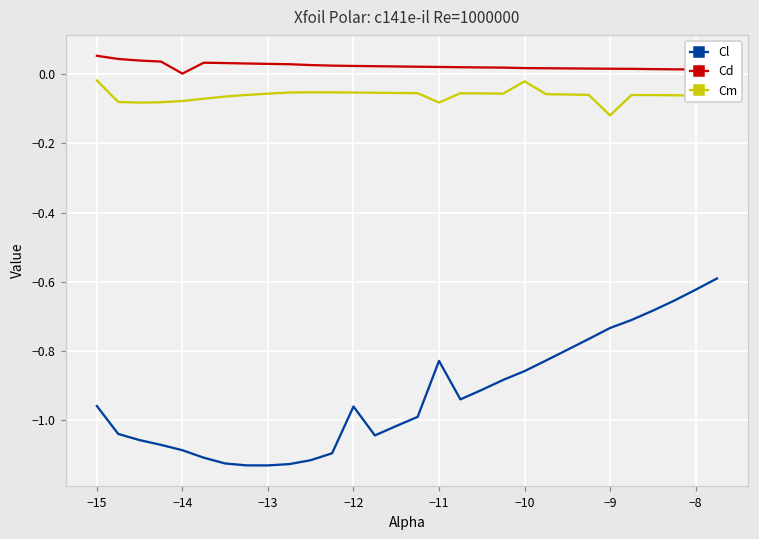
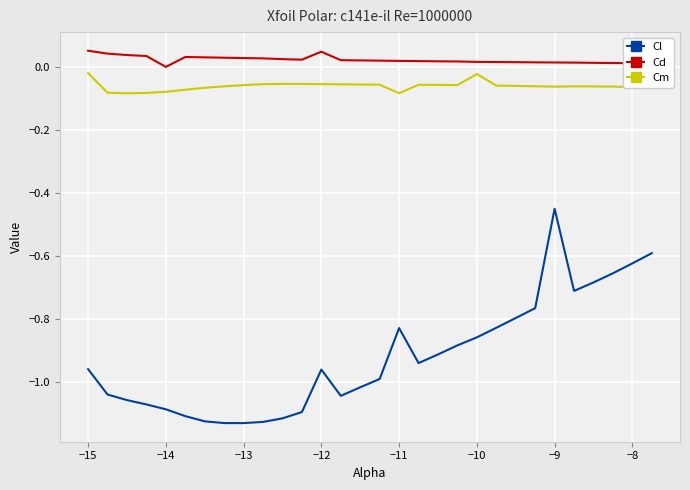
  {
    "Cl": {
      "−15": -0.96,
      "−14": -1.09,
      "−13": -1.13,
      "−12": -0.96,
      "−11": -0.83,
      "−10": -0.86,
-     "−9": -0.73,
+     "−9": -0.45,
      "−8": -0.62
    },
    "Cd": {
      "−15": 0.05,
      "−14": 0.00,
      "−13": 0.03,
-     "−12": 0.02,
+     "−12": 0.05,
      "−11": 0.02,
      "−10": 0.02,
      "−9": 0.02
    },
    "Cm": {
      "−15": -0.02,
      "−14": -0.08,
      "−13": -0.06,
      "−12": -0.05,
      "−11": -0.08,
      "−10": -0.02,
-     "−9": -0.12
+     "−9": -0.06
    }
  }
